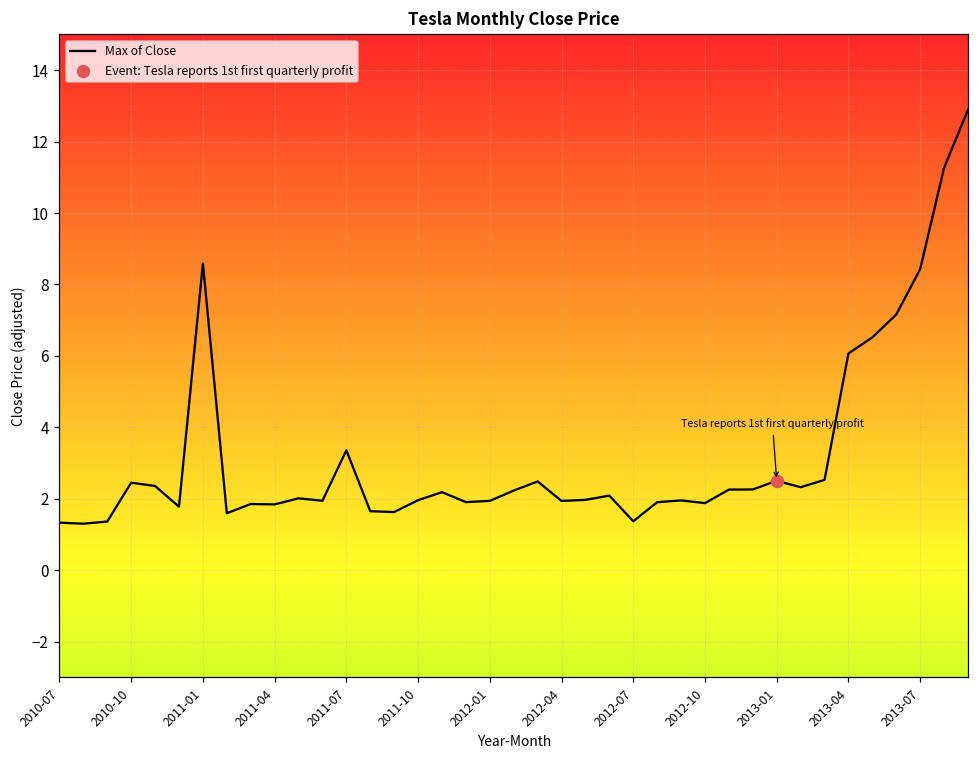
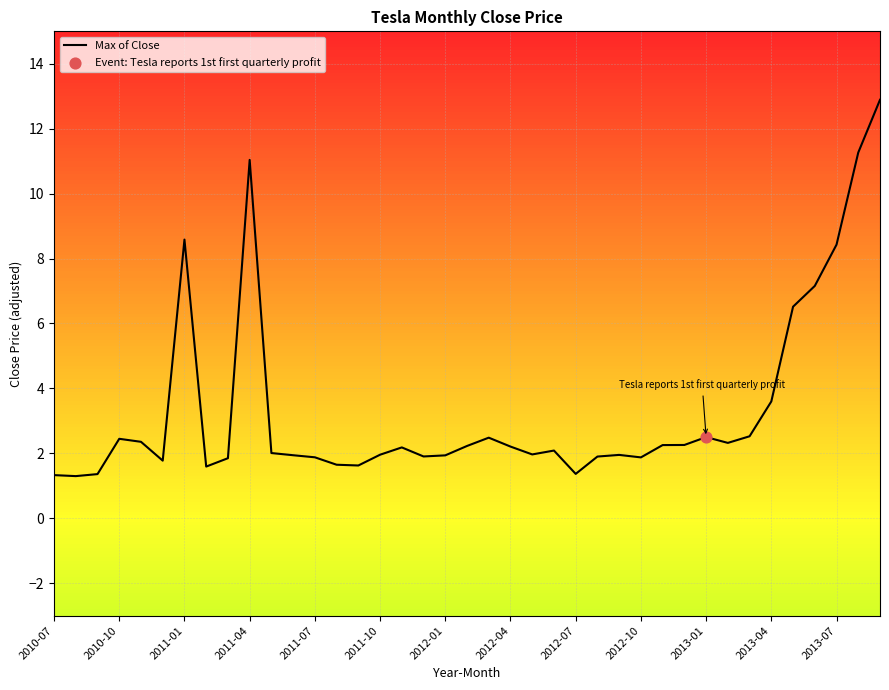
  {
    "Max of Close": {
      "2010-07": 1.3,
      "2010-10": 2.4,
      "2011-01": 8.6,
-     "2011-04": 1.8,
-     "2011-07": 3.4,
+     "2011-04": 11.0,
+     "2011-07": 1.9,
      "2011-10": 2.0,
      "2012-01": 1.9,
-     "2012-04": 1.9,
+     "2012-04": 2.2,
      "2012-07": 1.4,
      "2012-10": 1.9,
-     "2013-04": 6.1,
+     "2013-04": 3.6,
      "2013-07": 8.4
    }
  }
